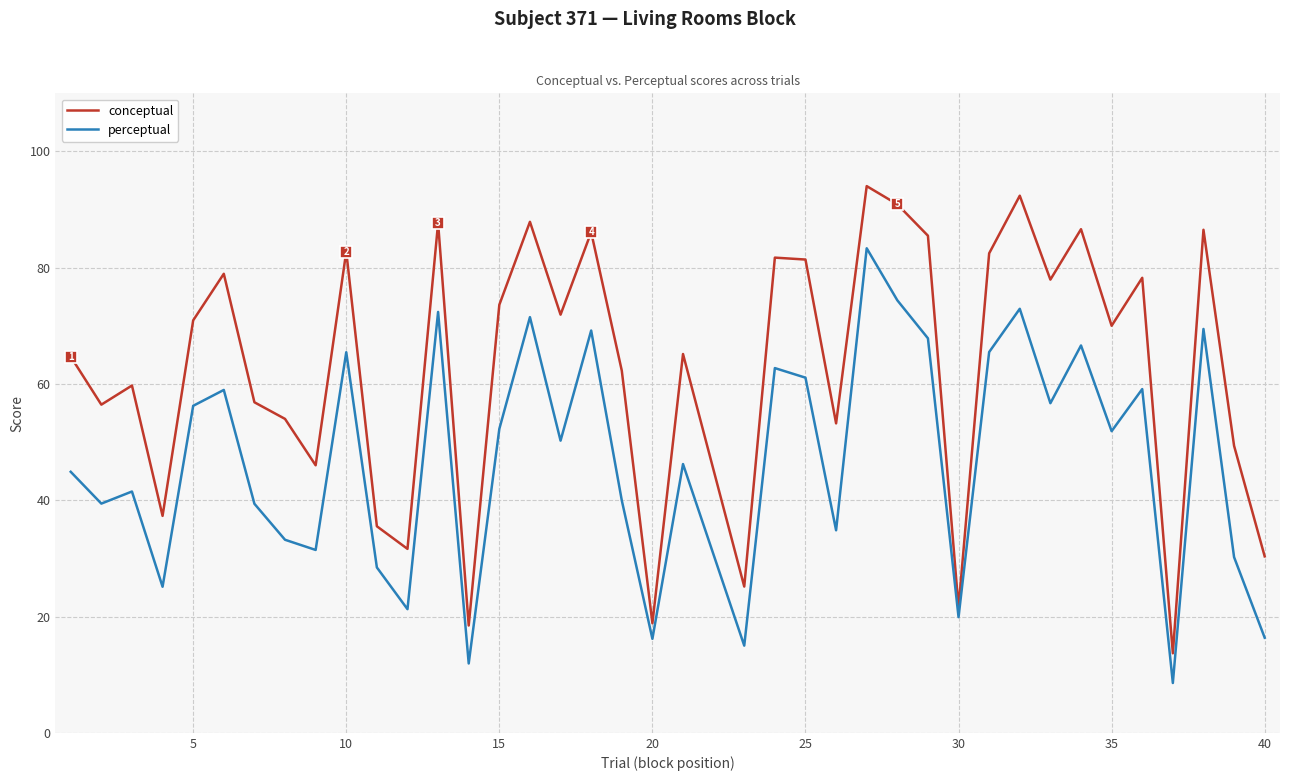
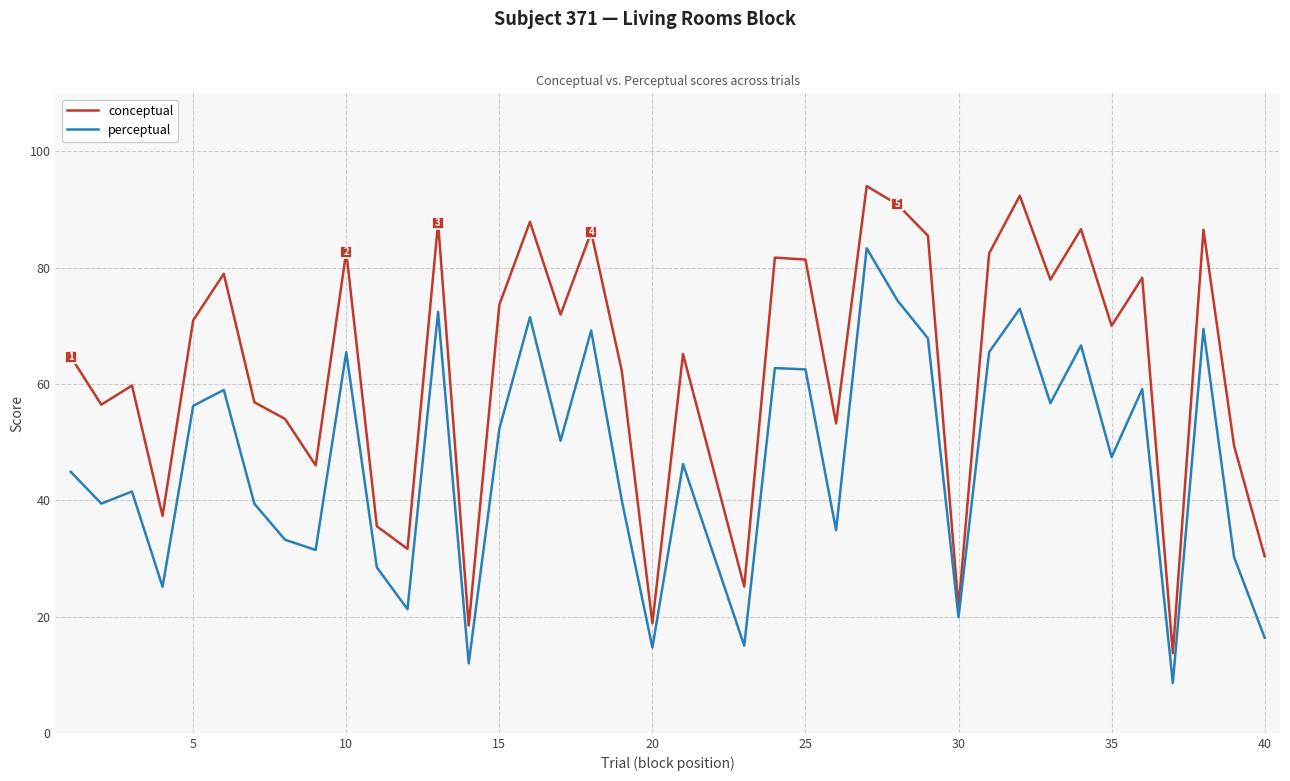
  {
    "perceptual": {
      "5": 56,
      "10": 65,
      "15": 52,
-     "20": 16,
-     "25": 61,
+     "20": 15,
+     "25": 63,
      "30": 20,
-     "35": 52,
+     "35": 47,
      "40": 16
    }
  }
